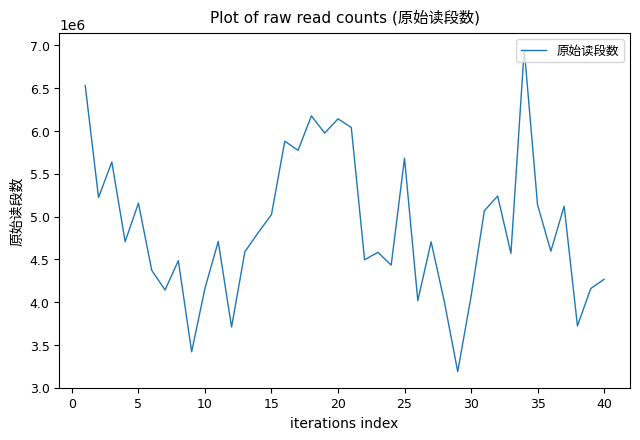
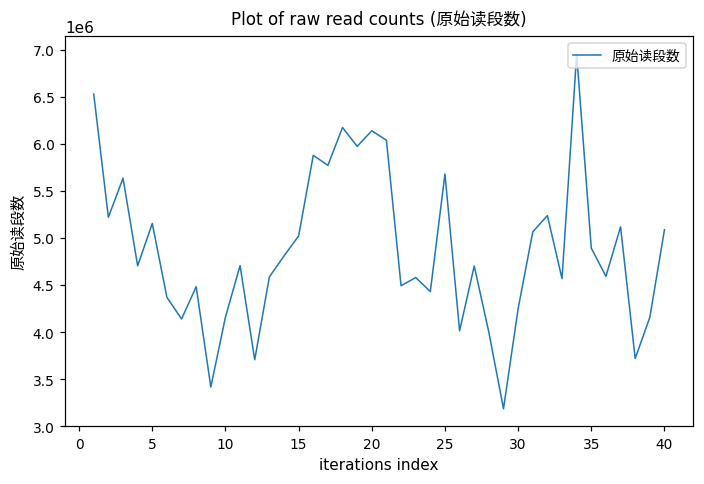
  {
    "5": 5200000,
    "10": 4200000,
    "15": 5000000,
    "20": 6100000,
    "25": 5700000,
-   "30": 4100000,
-   "35": 5100000,
-   "40": 4300000
+   "30": 4300000,
+   "35": 4900000,
+   "40": 5100000
  }
